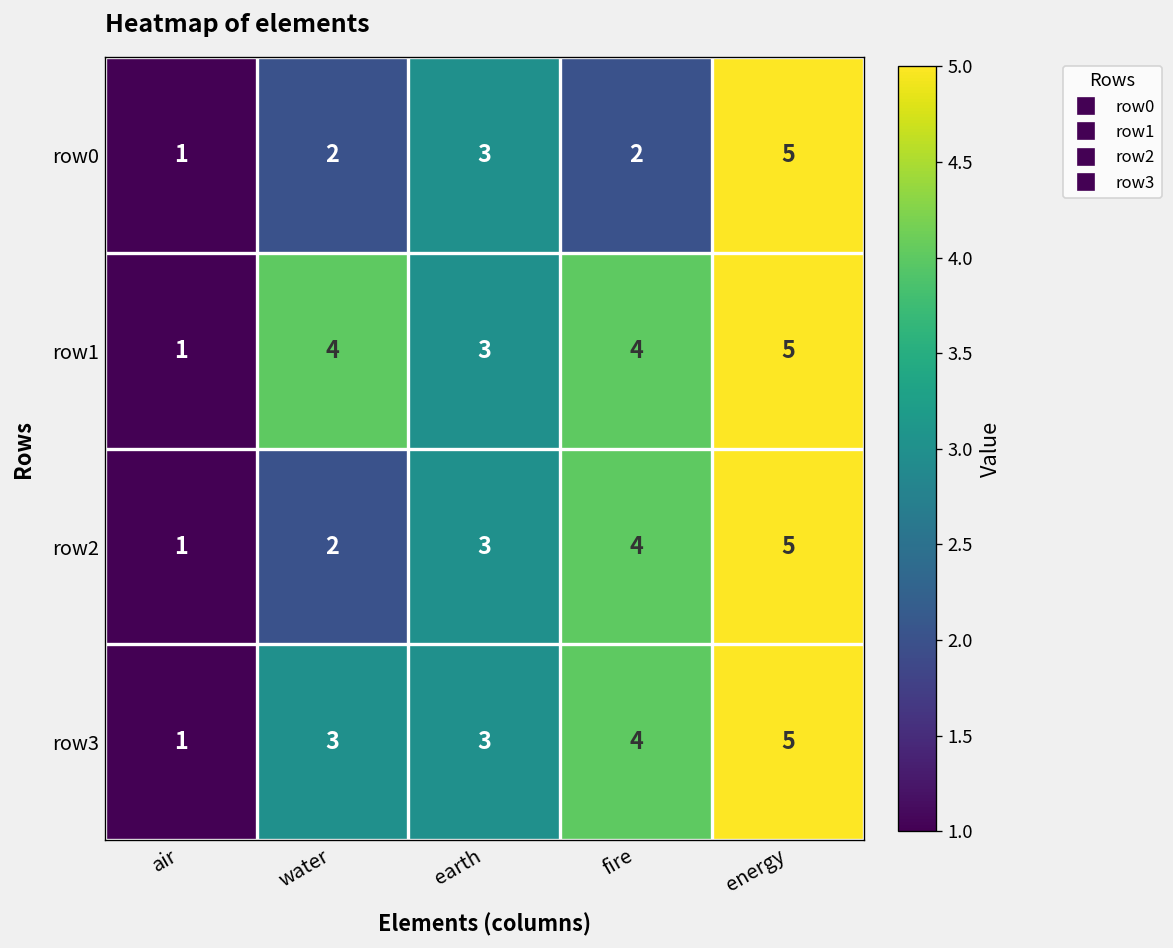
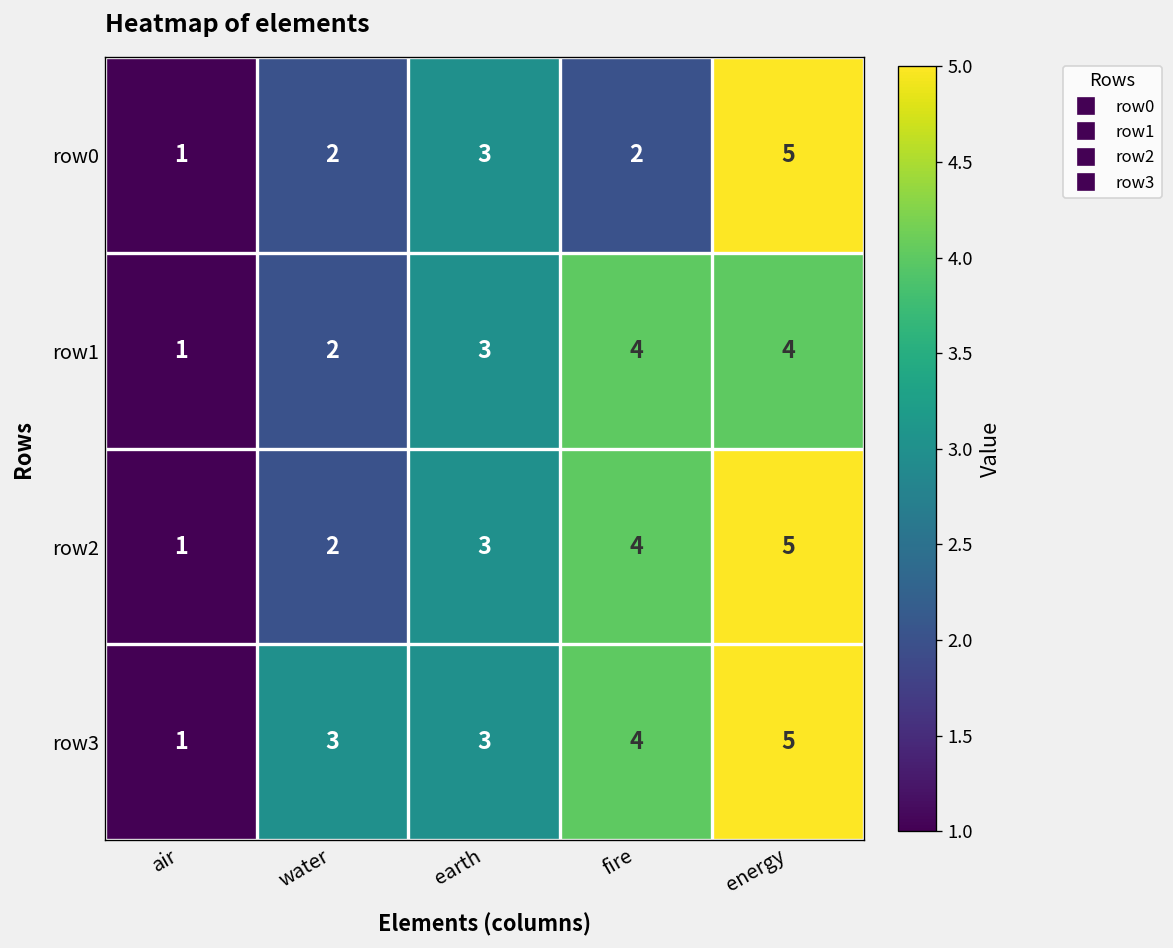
  {
    "row0": {
      "air": 1,
      "water": 2,
      "earth": 3,
      "fire": 2,
      "energy": 5
    },
    "row1": {
      "air": 1,
-     "water": 4,
+     "water": 2,
      "earth": 3,
      "fire": 4,
-     "energy": 5
+     "energy": 4
    },
    "row2": {
      "air": 1,
      "water": 2,
      "earth": 3,
      "fire": 4,
      "energy": 5
    },
    "row3": {
      "air": 1,
      "water": 3,
      "earth": 3,
      "fire": 4,
      "energy": 5
    }
  }
